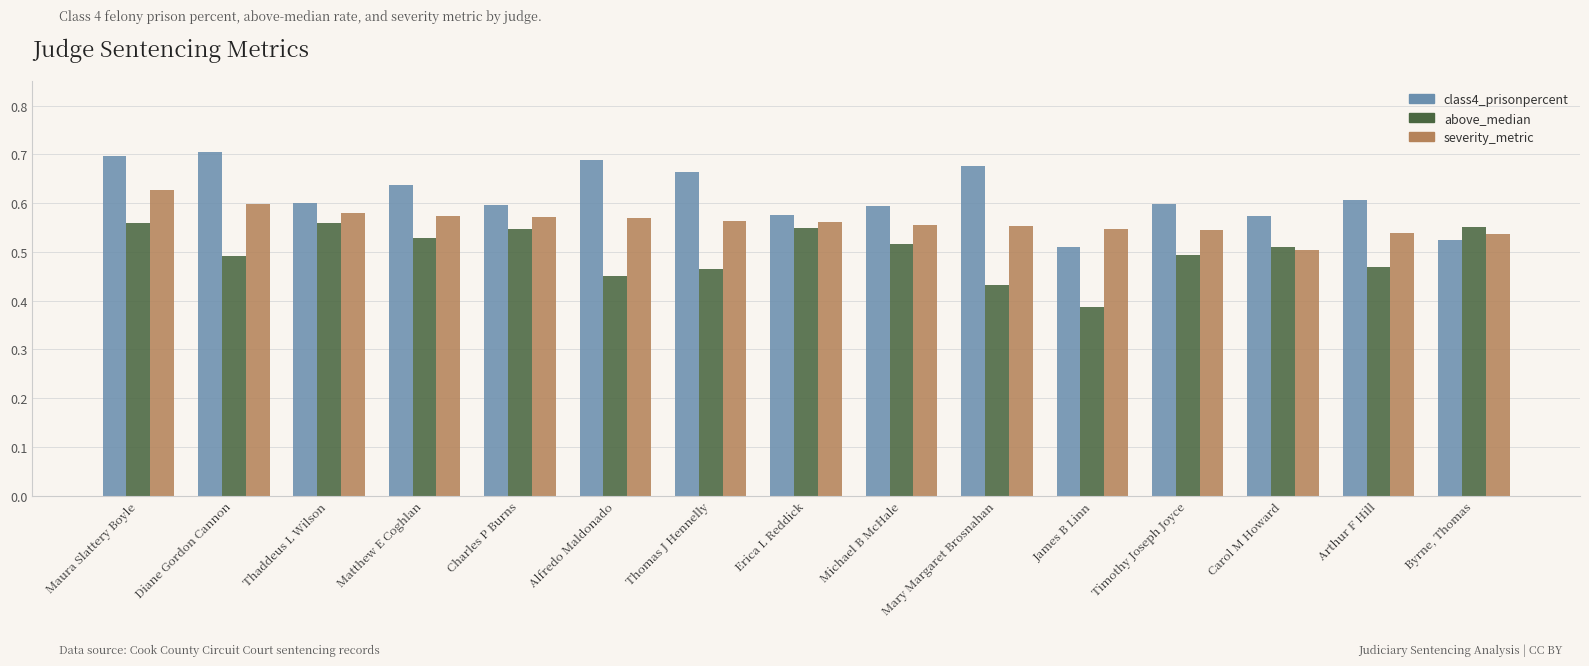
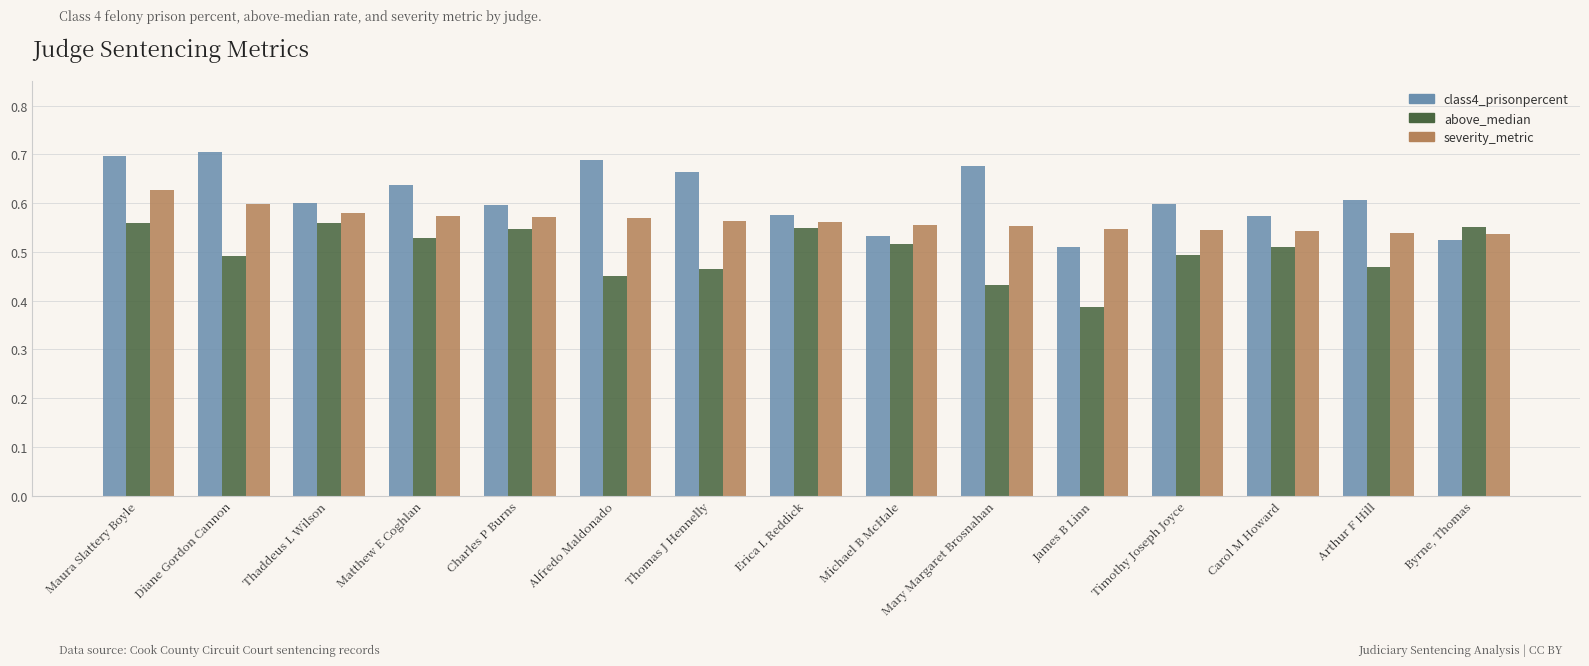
  {
    "class4_prisonpercent": {
      "Maura Slattery Boyle": 0.70,
      "Diane Gordon Cannon": 0.70,
      "Thaddeus L Wilson": 0.60,
      "Matthew E Coghlan": 0.64,
      "Charles P Burns": 0.60,
      "Alfredo Maldonado": 0.69,
      "Thomas J Hennelly": 0.66,
      "Erica L Reddick": 0.57,
-     "Michael B McHale": 0.59,
+     "Michael B McHale": 0.53,
      "Mary Margaret Brosnahan": 0.68,
      "James B Linn": 0.51,
      "Timothy Joseph Joyce": 0.60,
      "Carol M Howard": 0.57,
      "Arthur F Hill": 0.61,
      "Byrne, Thomas": 0.52
    },
    "above_median": {
      "Maura Slattery Boyle": 0.56,
      "Diane Gordon Cannon": 0.49,
      "Thaddeus L Wilson": 0.56,
      "Matthew E Coghlan": 0.53,
      "Charles P Burns": 0.55,
      "Alfredo Maldonado": 0.45,
      "Thomas J Hennelly": 0.46,
      "Erica L Reddick": 0.55,
      "Michael B McHale": 0.52,
      "Mary Margaret Brosnahan": 0.43,
      "James B Linn": 0.39,
      "Timothy Joseph Joyce": 0.49,
      "Carol M Howard": 0.51,
      "Arthur F Hill": 0.47,
      "Byrne, Thomas": 0.55
    },
    "severity_metric": {
      "Maura Slattery Boyle": 0.63,
      "Diane Gordon Cannon": 0.60,
      "Thaddeus L Wilson": 0.58,
      "Matthew E Coghlan": 0.57,
      "Charles P Burns": 0.57,
      "Alfredo Maldonado": 0.57,
      "Thomas J Hennelly": 0.56,
      "Erica L Reddick": 0.56,
      "Michael B McHale": 0.56,
      "Mary Margaret Brosnahan": 0.55,
      "James B Linn": 0.55,
      "Timothy Joseph Joyce": 0.55,
-     "Carol M Howard": 0.50,
+     "Carol M Howard": 0.54,
      "Arthur F Hill": 0.54,
      "Byrne, Thomas": 0.54
    }
  }
